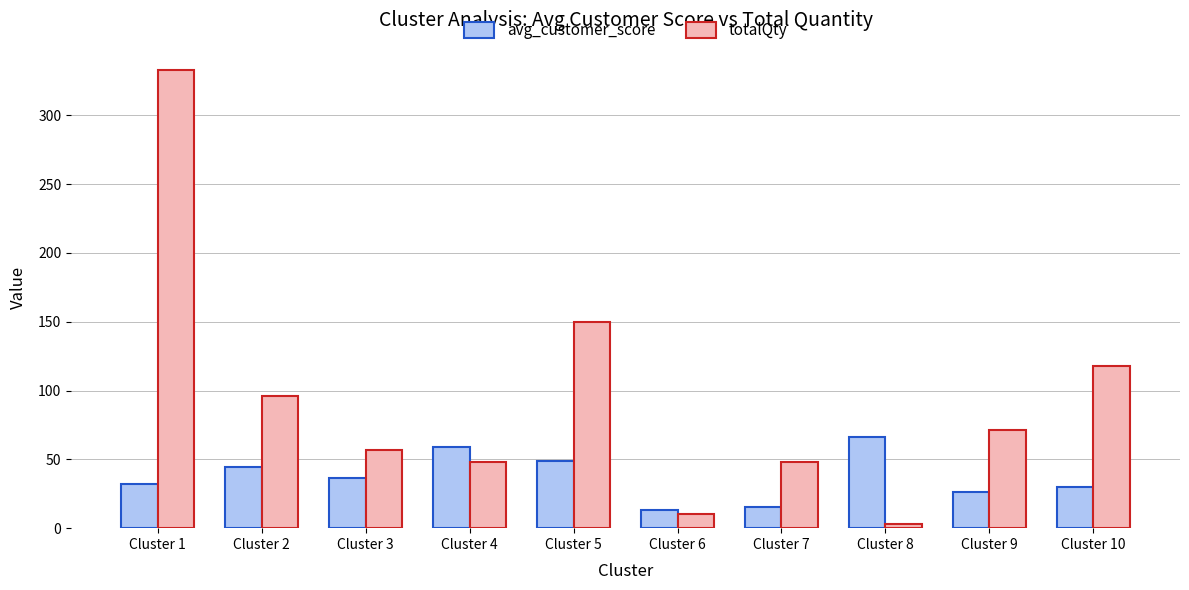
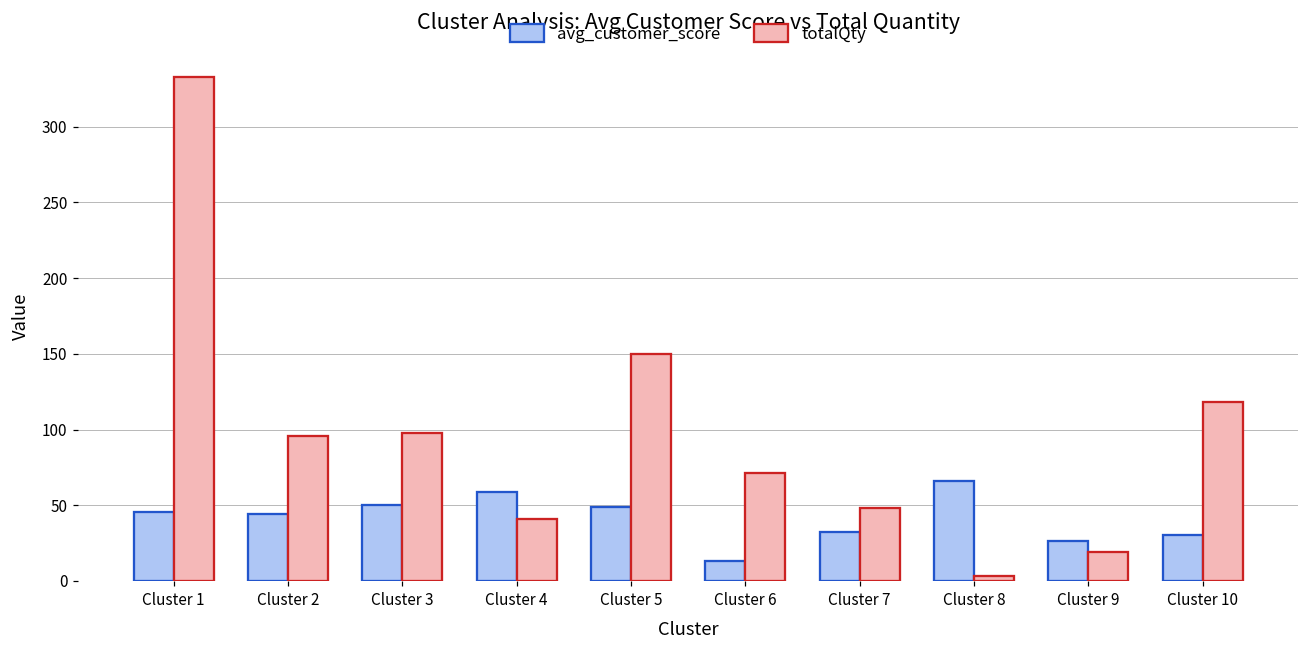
  {
    "avg_customer_score": {
-     "Cluster 1": 32,
+     "Cluster 1": 45,
      "Cluster 2": 44,
-     "Cluster 3": 36,
+     "Cluster 3": 50,
      "Cluster 4": 59,
      "Cluster 5": 49,
      "Cluster 6": 13,
-     "Cluster 7": 15,
+     "Cluster 7": 32,
      "Cluster 8": 66,
      "Cluster 9": 26,
      "Cluster 10": 30
    },
    "totalQty": {
      "Cluster 1": 333,
      "Cluster 2": 96,
-     "Cluster 3": 57,
-     "Cluster 4": 48,
+     "Cluster 3": 98,
+     "Cluster 4": 41,
      "Cluster 5": 150,
-     "Cluster 6": 10,
+     "Cluster 6": 71,
      "Cluster 7": 48,
      "Cluster 8": 3,
-     "Cluster 9": 71,
+     "Cluster 9": 19,
      "Cluster 10": 118
    }
  }
